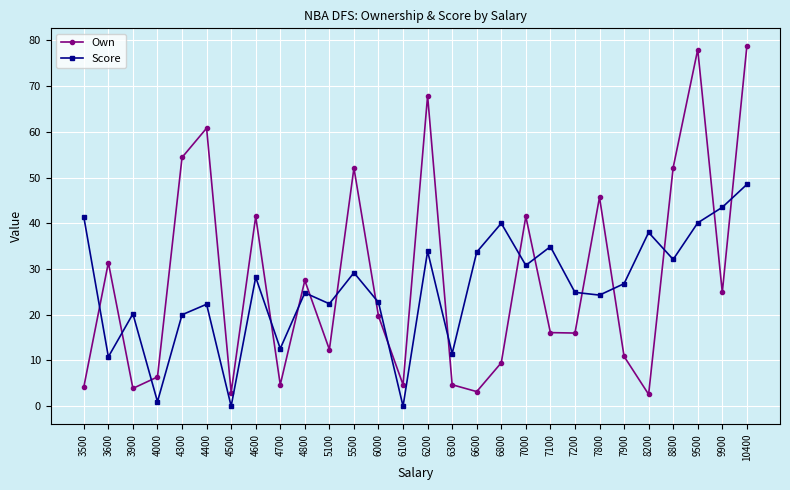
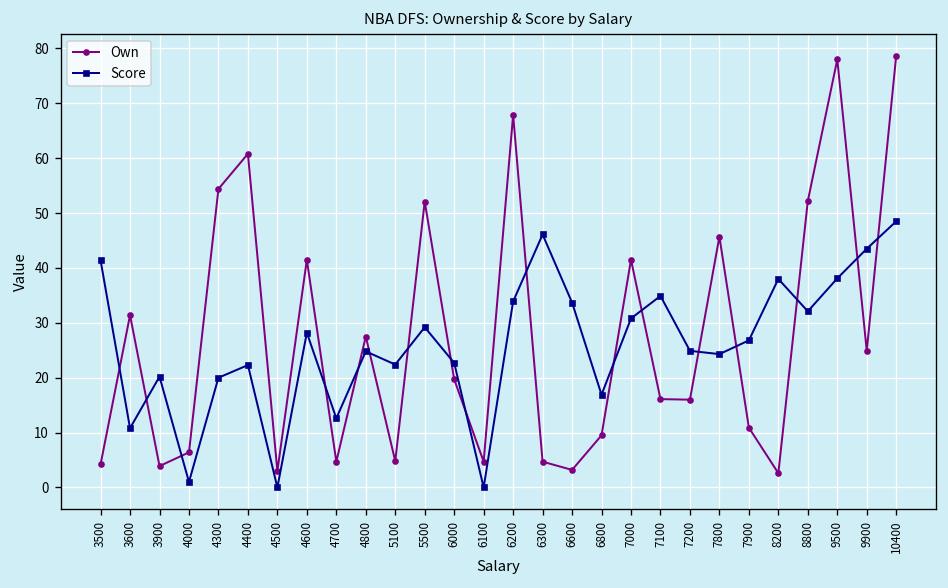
  {
    "Own": {
      "3500": 4,
      "3600": 31,
      "3900": 4,
      "4000": 6,
      "4300": 54,
      "4400": 61,
      "4500": 3,
      "4600": 42,
      "4700": 5,
      "4800": 28,
-     "5100": 12,
+     "5100": 5,
      "5500": 52,
      "6000": 20,
      "6100": 5,
      "6200": 68,
      "6300": 5,
      "6600": 3,
      "6800": 10,
      "7000": 42,
      "7100": 16,
      "7200": 16,
      "7800": 46,
      "7900": 11,
      "8200": 3,
      "8800": 52,
      "9500": 78,
      "9900": 25,
      "10400": 79
    },
    "Score": {
      "3500": 41,
      "3600": 11,
      "3900": 20,
      "4000": 1,
      "4300": 20,
      "4400": 22,
      "4500": 0,
      "4600": 28,
      "4700": 13,
      "4800": 25,
      "5100": 22,
      "5500": 29,
      "6000": 23,
      "6100": 0,
      "6200": 34,
-     "6300": 12,
+     "6300": 46,
      "6600": 34,
-     "6800": 40,
+     "6800": 17,
      "7000": 31,
      "7100": 35,
      "7200": 25,
      "7800": 24,
      "7900": 27,
      "8200": 38,
      "8800": 32,
-     "9500": 40,
+     "9500": 38,
      "9900": 44,
      "10400": 49
    }
  }
